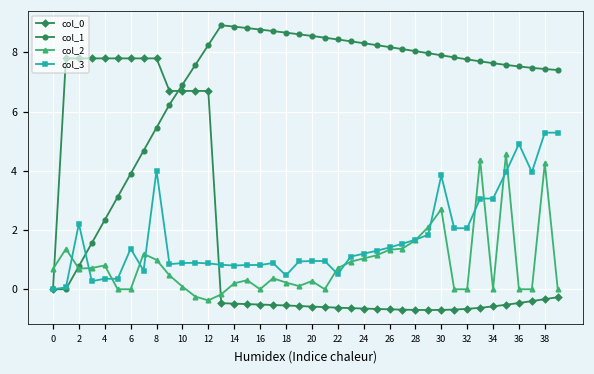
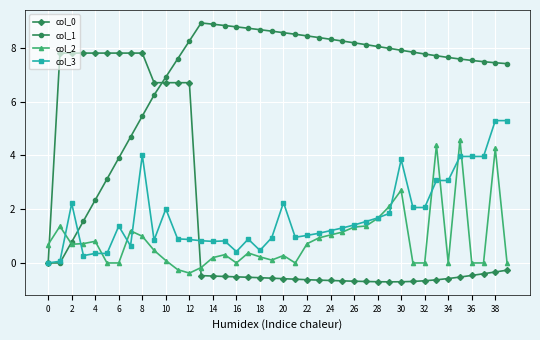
  {
    "col_3": {
      "2": 2.2,
      "4": 0.4,
      "6": 1.4,
      "8": 4.0,
-     "10": 0.9,
+     "10": 2.0,
      "12": 0.9,
      "14": 0.8,
-     "16": 0.8,
+     "16": 0.4,
      "18": 0.5,
-     "20": 1.0,
-     "22": 0.5,
+     "20": 2.2,
+     "22": 1.0,
      "24": 1.2,
      "30": 3.8,
      "32": 2.1,
      "34": 3.1,
-     "36": 4.9,
+     "36": 4.0,
      "38": 5.3
    }
  }
